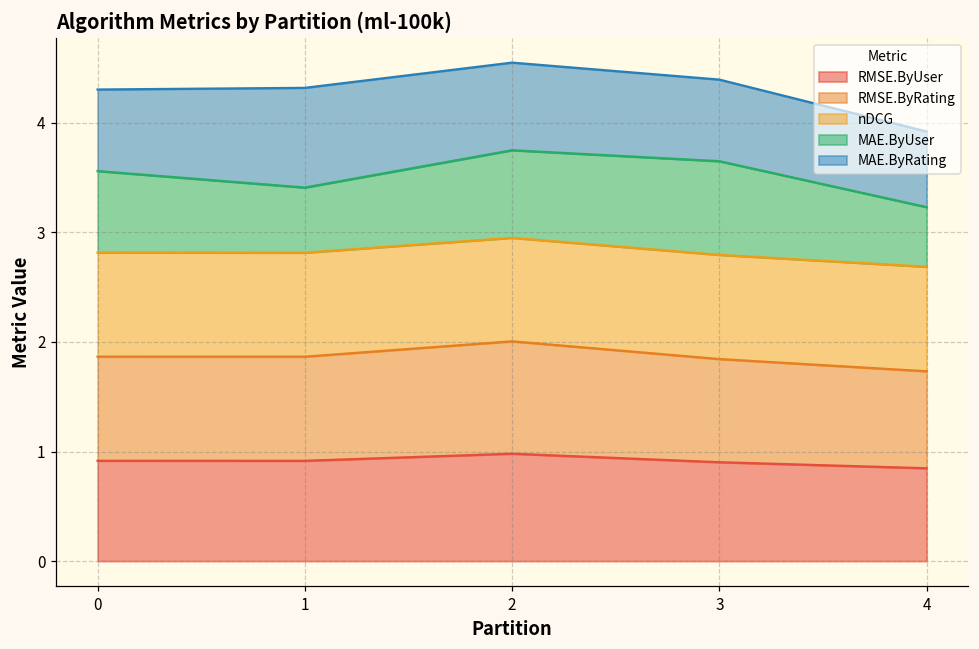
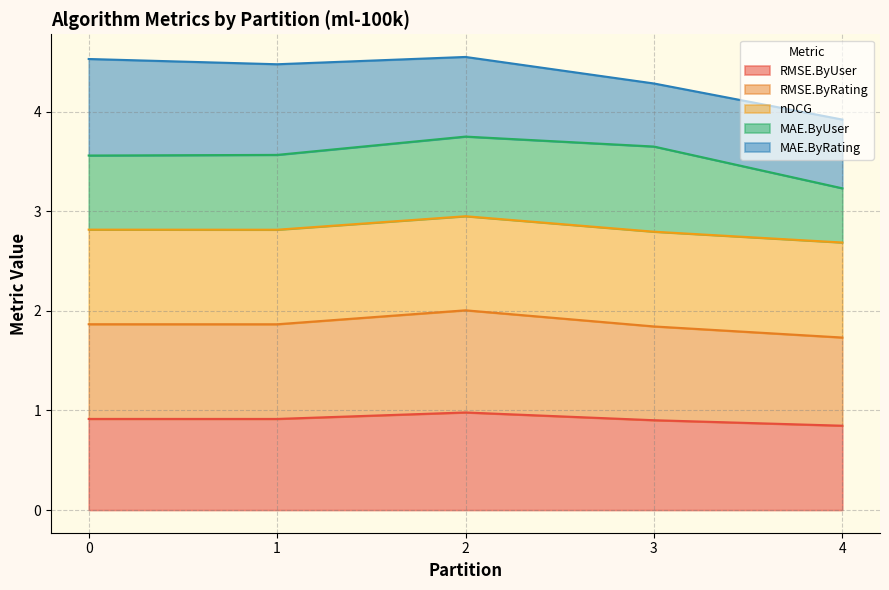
  {
    "MAE.ByUser": {
      "0": 0.7,
-     "1": 0.6,
+     "1": 0.8,
      "2": 0.8,
      "3": 0.9,
      "4": 0.5
    },
    "MAE.ByRating": {
-     "0": 0.7,
+     "0": 1.0,
      "1": 0.9,
      "2": 0.8,
-     "3": 0.7
+     "3": 0.6
    }
  }
